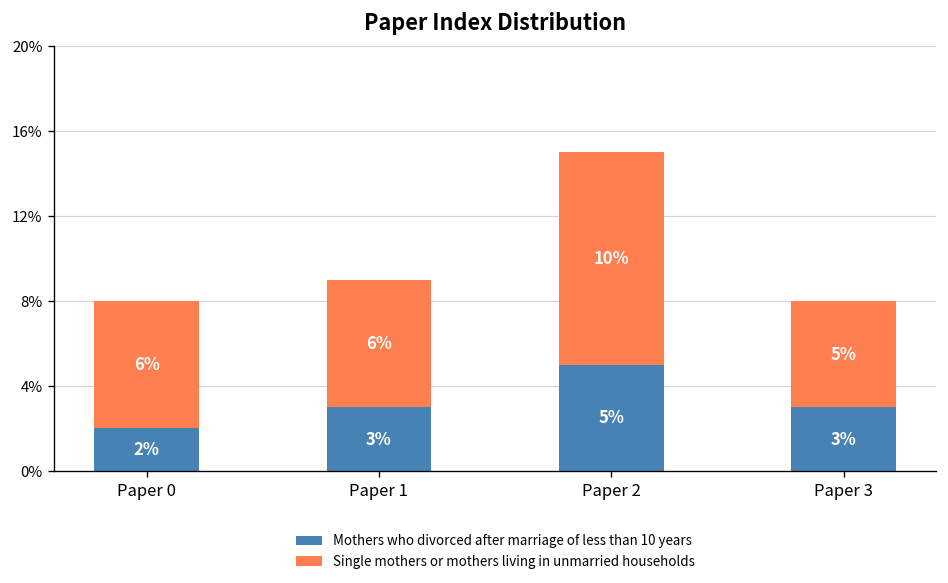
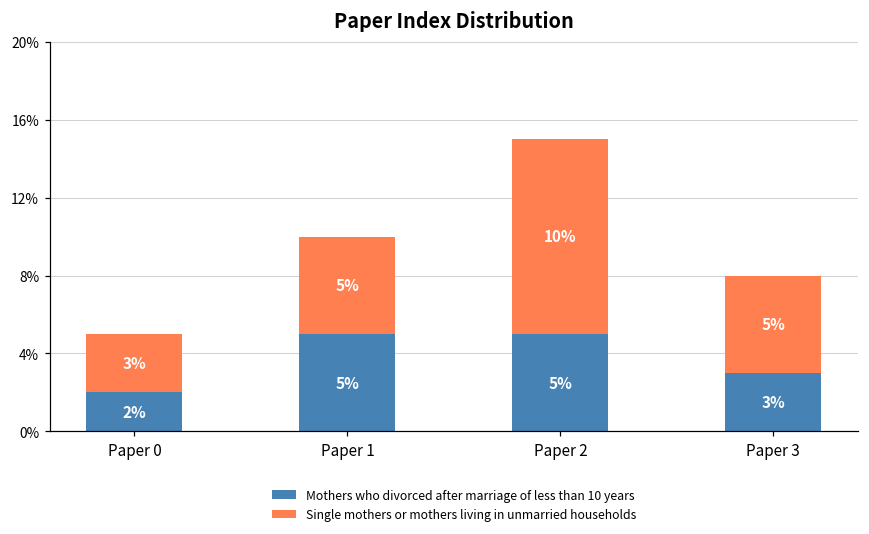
  {
    "Mothers who divorced after marriage of less than 10 years": {
      "Paper 0": "2%",
-     "Paper 1": "3%",
+     "Paper 1": "5%",
      "Paper 2": "5%",
      "Paper 3": "3%"
    },
    "Single mothers or mothers living in unmarried households": {
-     "Paper 0": "6%",
-     "Paper 1": "6%",
+     "Paper 0": "3%",
+     "Paper 1": "5%",
      "Paper 2": "10%",
      "Paper 3": "5%"
    }
  }
